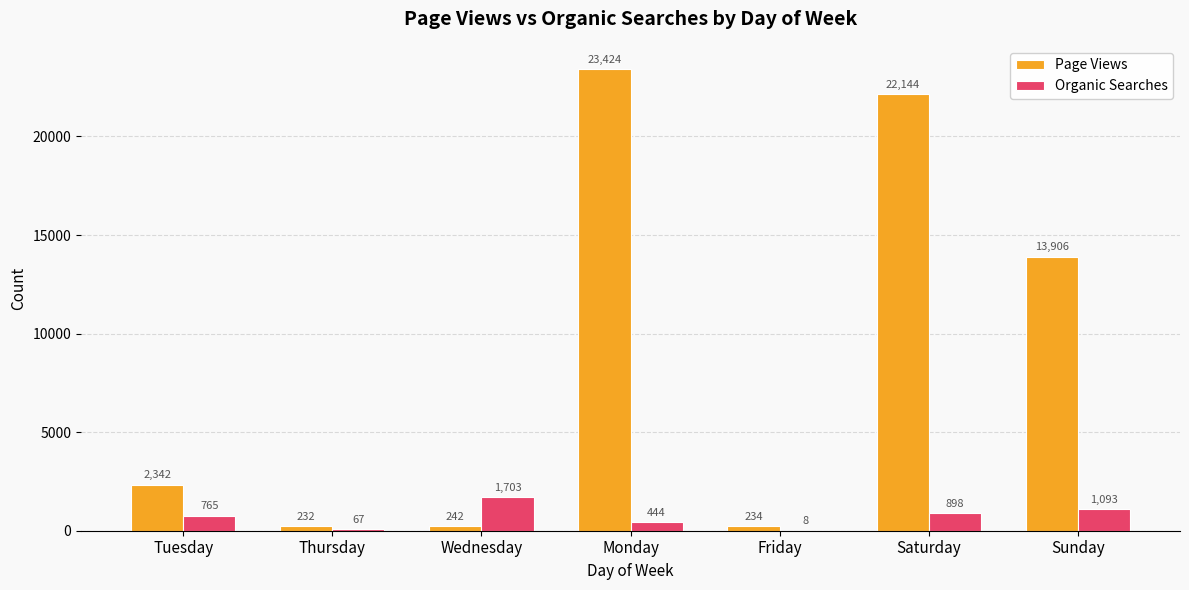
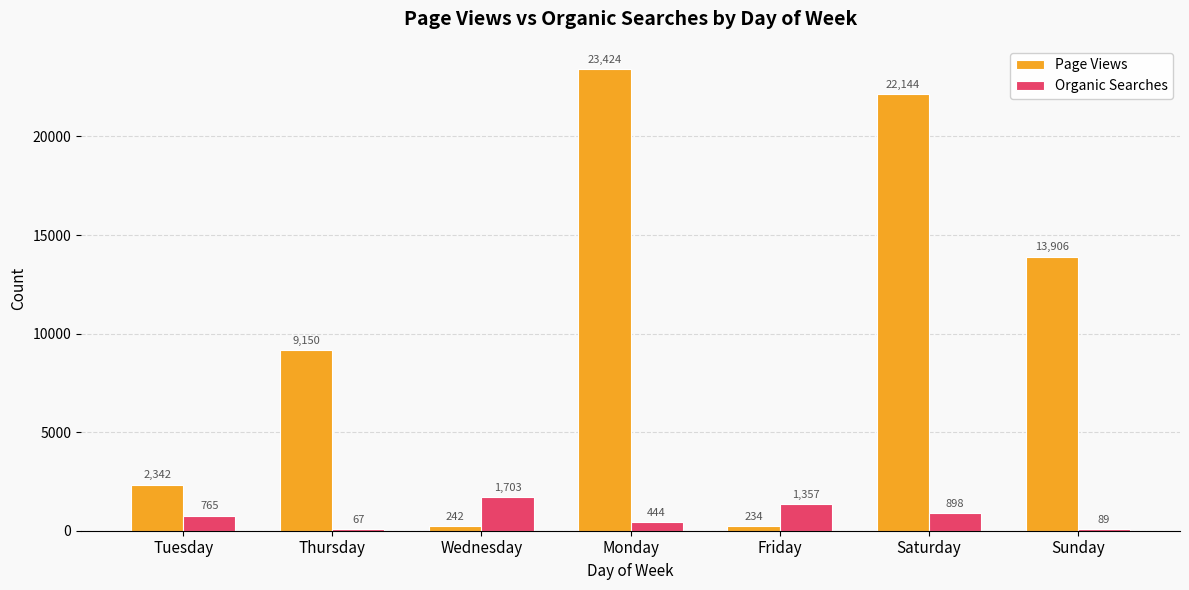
  {
    "Page Views": {
      "Tuesday": "2,342",
-     "Thursday": "232",
+     "Thursday": "9,150",
      "Wednesday": "242",
      "Monday": "23,424",
      "Friday": "234",
      "Saturday": "22,144",
      "Sunday": "13,906"
    },
    "Organic Searches": {
      "Tuesday": "765",
      "Thursday": "67",
      "Wednesday": "1,703",
      "Monday": "444",
-     "Friday": "8",
+     "Friday": "1,357",
      "Saturday": "898",
-     "Sunday": "1,093"
+     "Sunday": "89"
    }
  }
